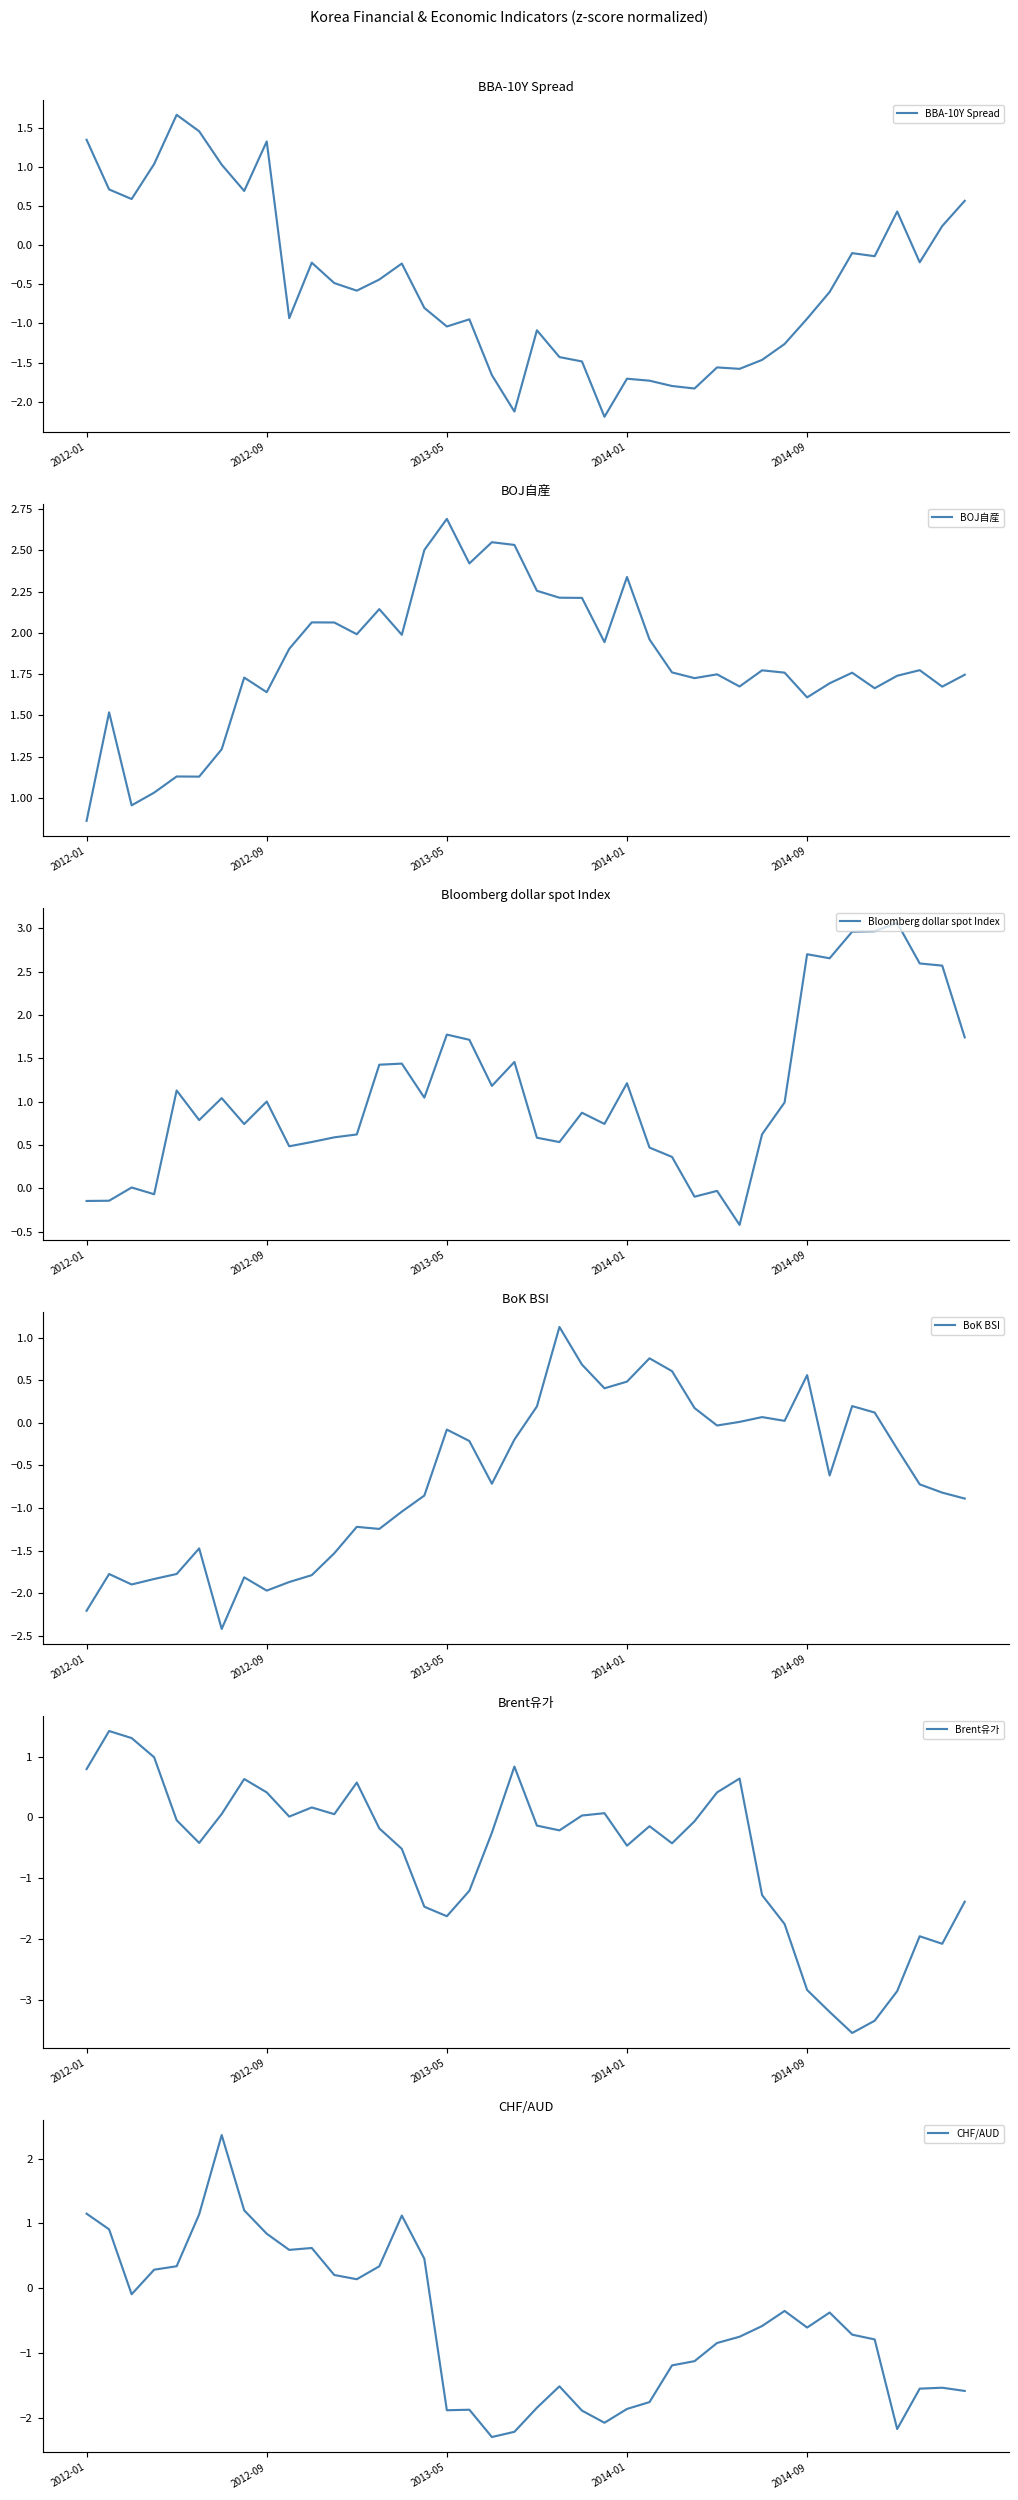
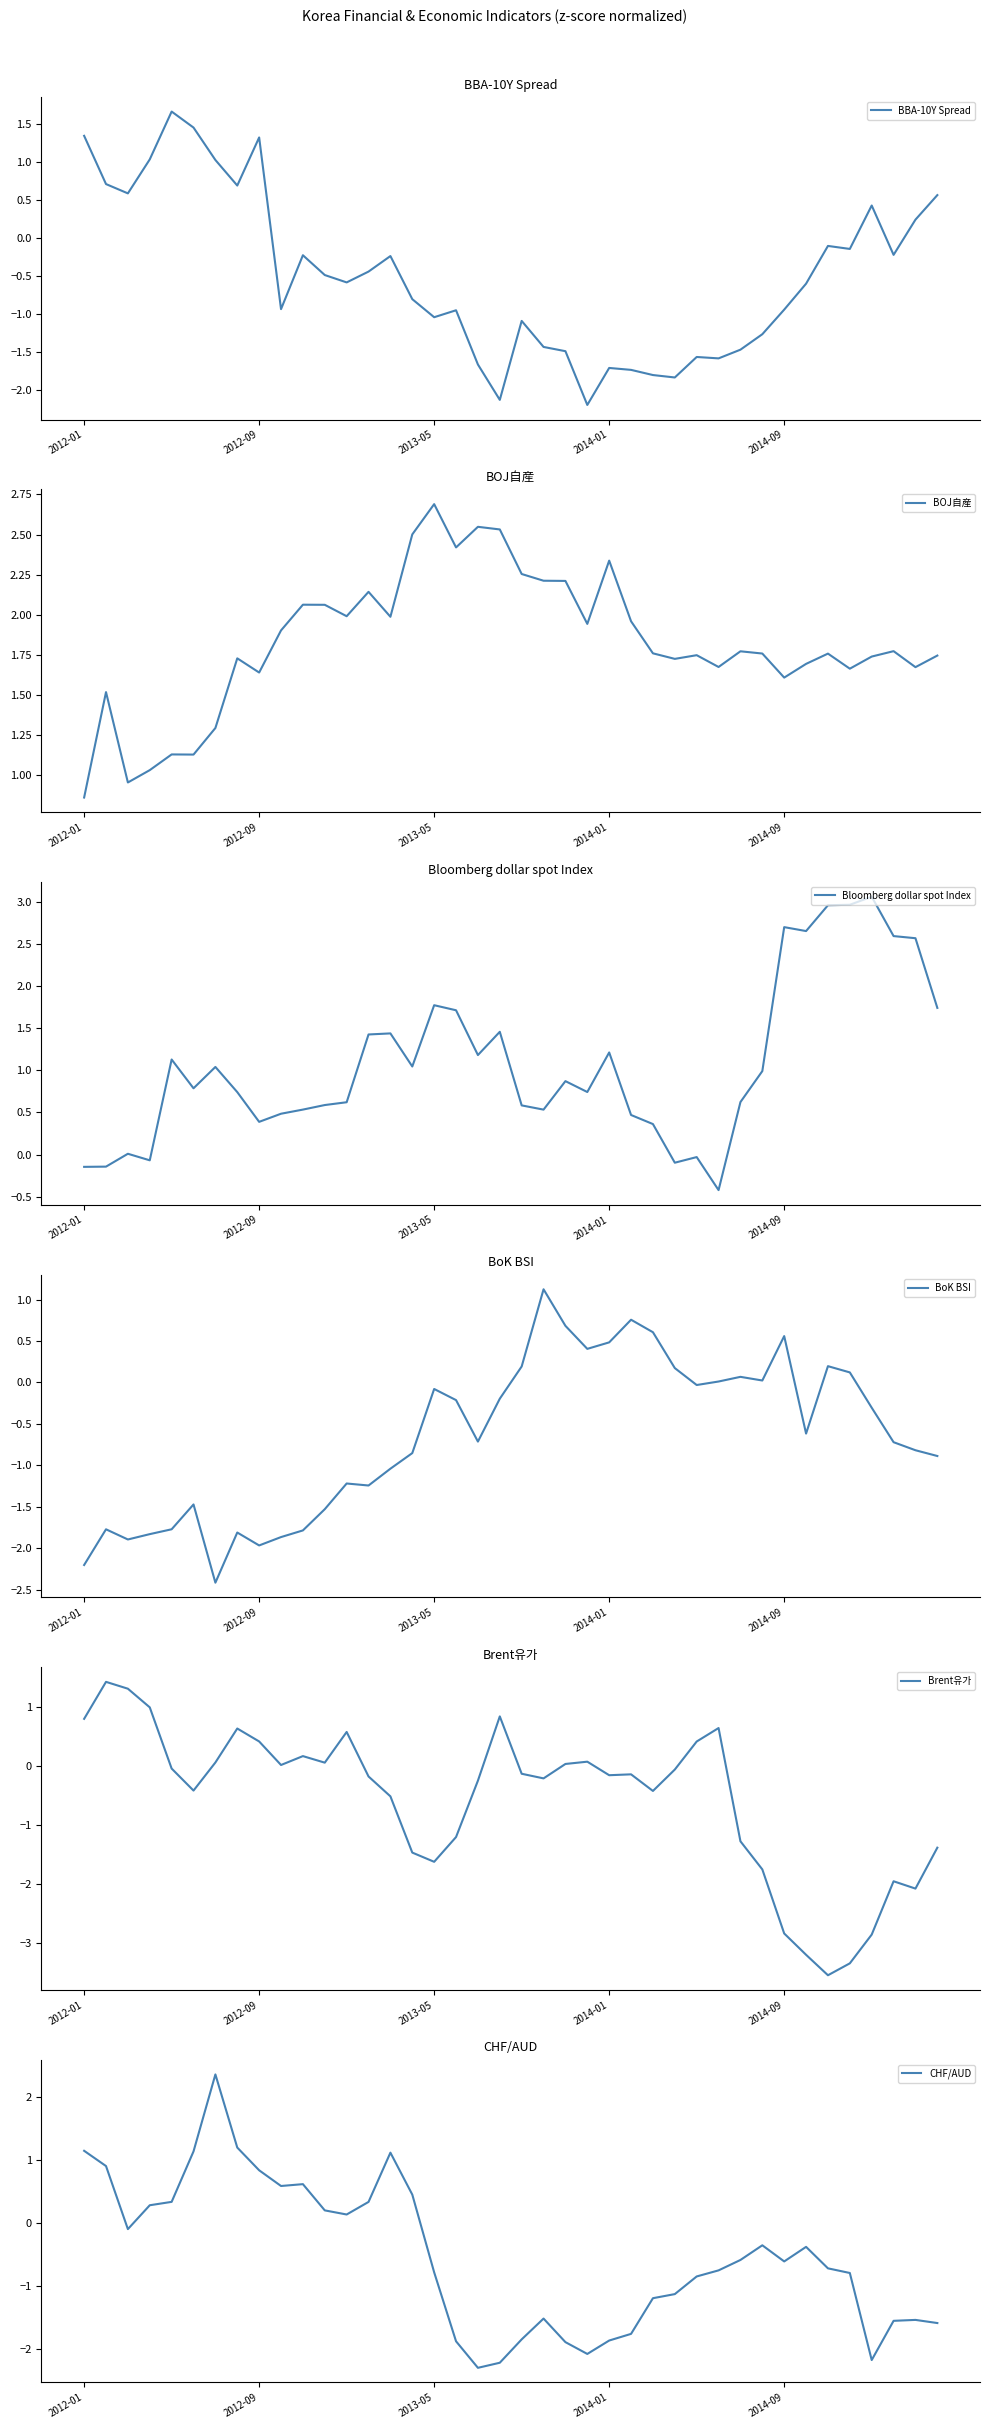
  {
    "BBA-10Y Spread": {
      "2012-01": 1.3,
      "2012-09": 1.3,
      "2013-05": -1.0,
      "2014-01": -1.7,
      "2014-09": -0.9
    },
    "BOJ自産": {
      "2012-01": 0.86,
      "2012-09": 1.64,
      "2013-05": 2.69,
      "2014-01": 2.34,
      "2014-09": 1.61
    },
    "Bloomberg dollar spot Index": {
      "2012-01": -0.1,
-     "2012-09": 1.0,
+     "2012-09": 0.4,
      "2013-05": 1.8,
      "2014-01": 1.2,
      "2014-09": 2.7
    },
    "BoK BSI": {
      "2012-01": -2.2,
      "2012-09": -2.0,
      "2013-05": -0.1,
      "2014-01": 0.5,
      "2014-09": 0.6
    },
    "Brent유가": {
      "2012-01": 0.8,
      "2012-09": 0.4,
      "2013-05": -1.6,
-     "2014-01": -0.5,
+     "2014-01": -0.2,
      "2014-09": -2.8
    },
    "CHF/AUD": {
      "2012-01": 1.2,
      "2012-09": 0.8,
-     "2013-05": -1.9,
+     "2013-05": -0.8,
      "2014-01": -1.9,
      "2014-09": -0.6
    }
  }
